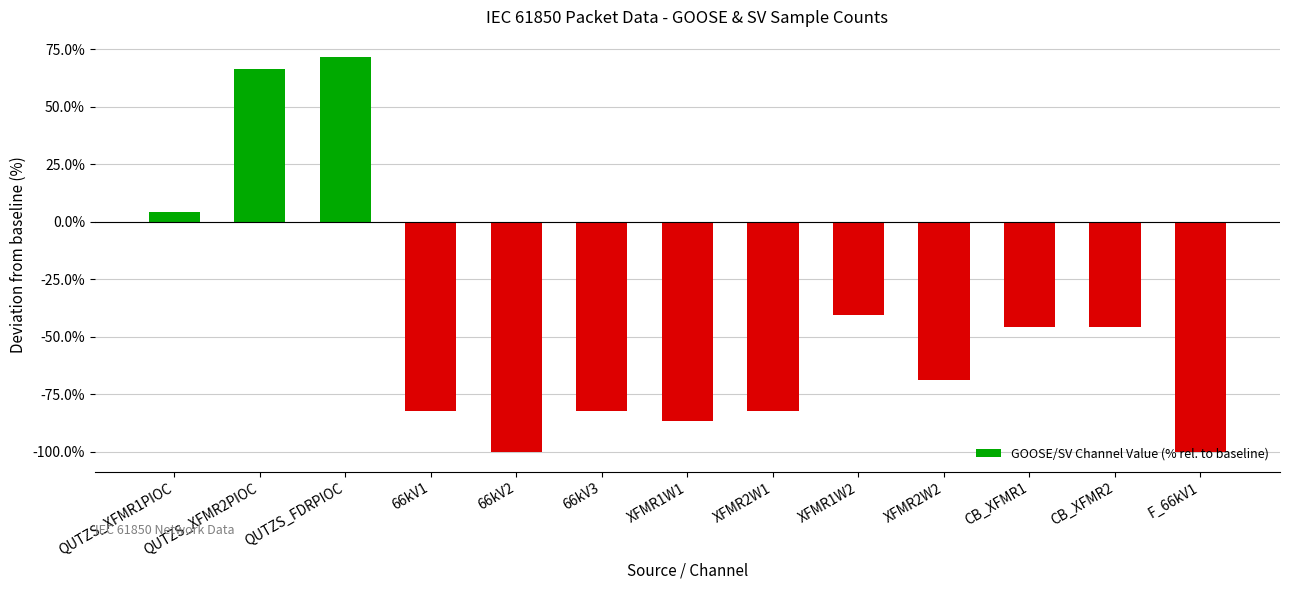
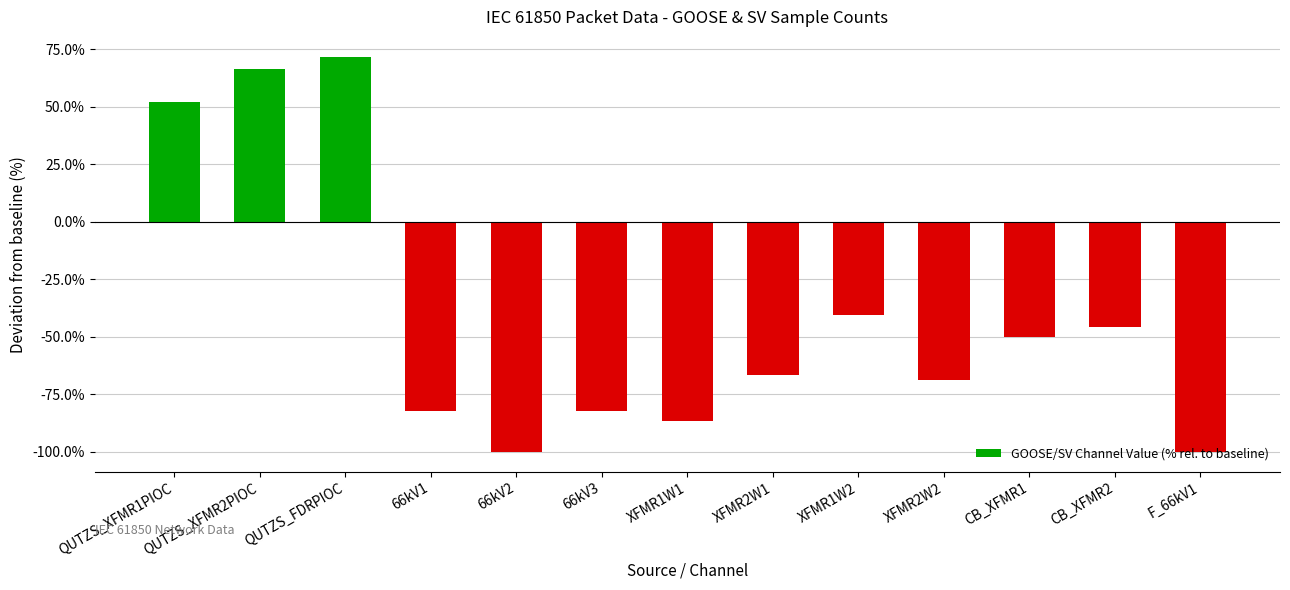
  {
-   "QUTZS_XFMR1PIOC": "4%",
+   "QUTZS_XFMR1PIOC": "52%",
    "QUTZS_XFMR2PIOC": "67%",
    "QUTZS_FDRPIOC": "72%",
    "66kV1": "-82%",
    "66kV2": "-100%",
    "66kV3": "-82%",
    "XFMR1W1": "-86%",
-   "XFMR2W1": "-82%",
+   "XFMR2W1": "-67%",
    "XFMR1W2": "-41%",
    "XFMR2W2": "-69%",
-   "CB_XFMR1": "-46%",
+   "CB_XFMR1": "-50%",
    "CB_XFMR2": "-46%",
    "F_66kV1": "-100%"
  }
